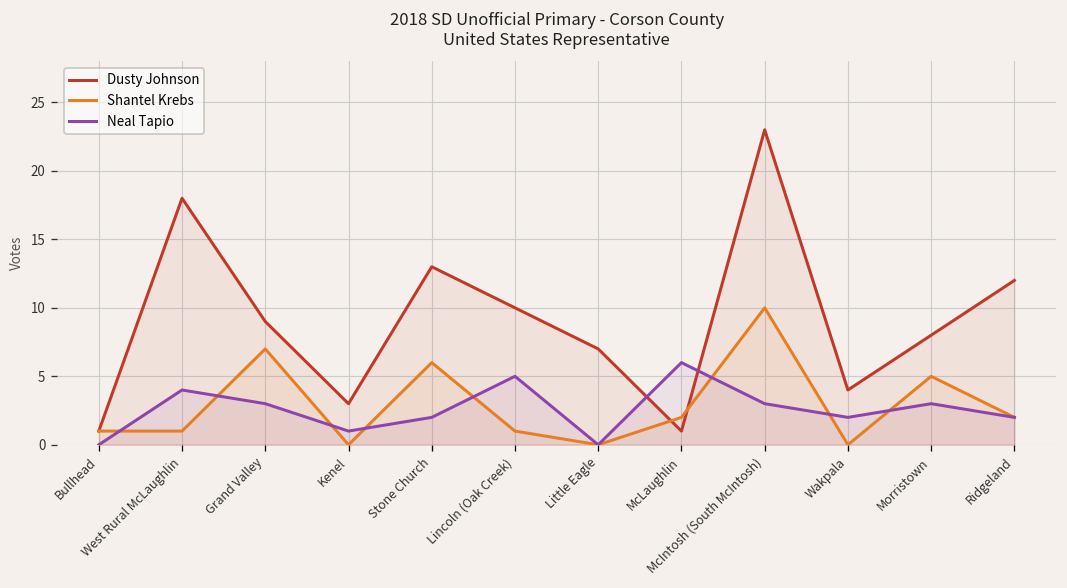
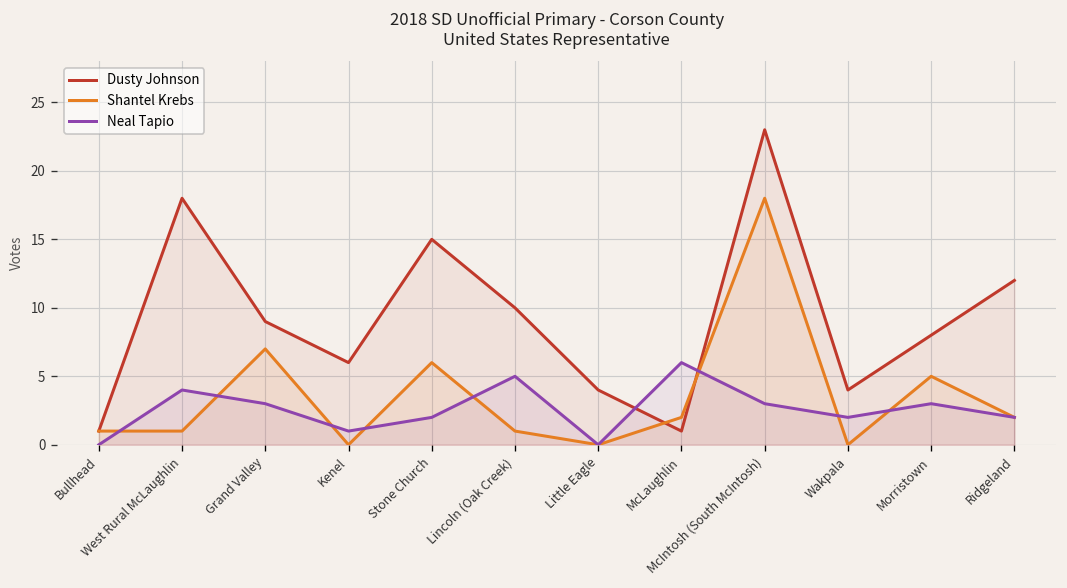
  {
    "Dusty Johnson": {
      "West Rural McLaughlin": 18,
      "Grand Valley": 9,
-     "Kenel": 3,
-     "Stone Church": 13,
+     "Kenel": 6,
+     "Stone Church": 15,
      "Lincoln (Oak Creek)": 10,
-     "Little Eagle": 7,
+     "Little Eagle": 4,
      "McLaughlin": 1,
      "McIntosh (South McIntosh)": 23,
      "Wakpala": 4,
      "Morristown": 8,
      "Ridgeland": 12
    },
    "Shantel Krebs": {
      "West Rural McLaughlin": 1,
      "Grand Valley": 7,
      "Kenel": 0,
      "Stone Church": 6,
      "Lincoln (Oak Creek)": 1,
      "McLaughlin": 2,
-     "McIntosh (South McIntosh)": 10,
+     "McIntosh (South McIntosh)": 18,
      "Wakpala": 0,
      "Morristown": 5
    },
    "Neal Tapio": {
      "Bullhead": 0,
      "West Rural McLaughlin": 4,
      "Grand Valley": 3,
      "Kenel": 1,
      "Stone Church": 2,
      "Lincoln (Oak Creek)": 5,
      "McLaughlin": 6,
      "McIntosh (South McIntosh)": 3,
      "Wakpala": 2,
      "Morristown": 3
    }
  }
